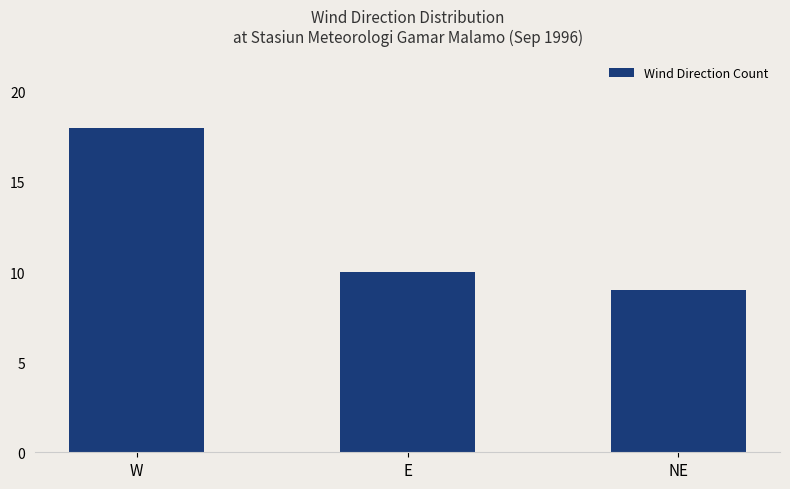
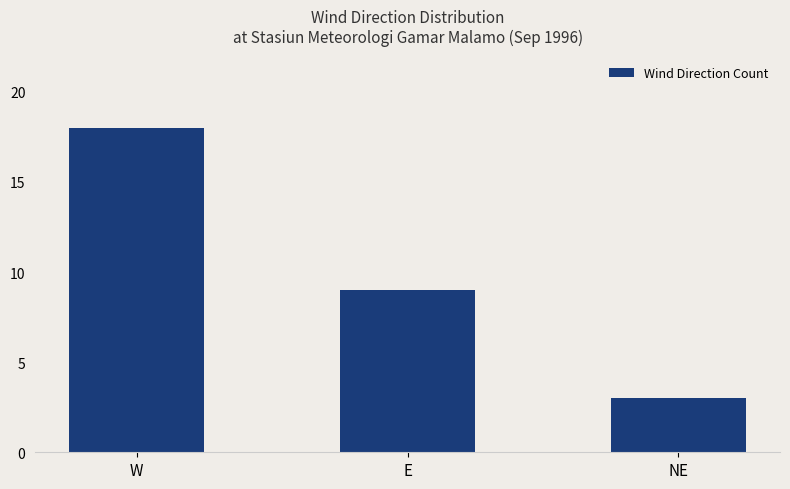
  {
    "W": 18,
-   "E": 10,
-   "NE": 9
+   "E": 9,
+   "NE": 3
  }
